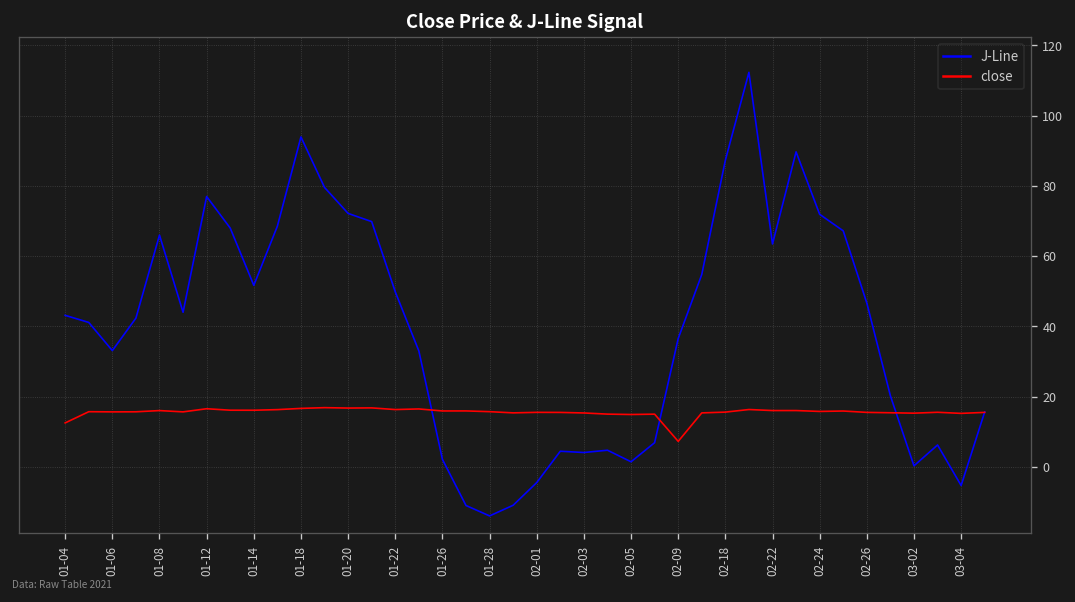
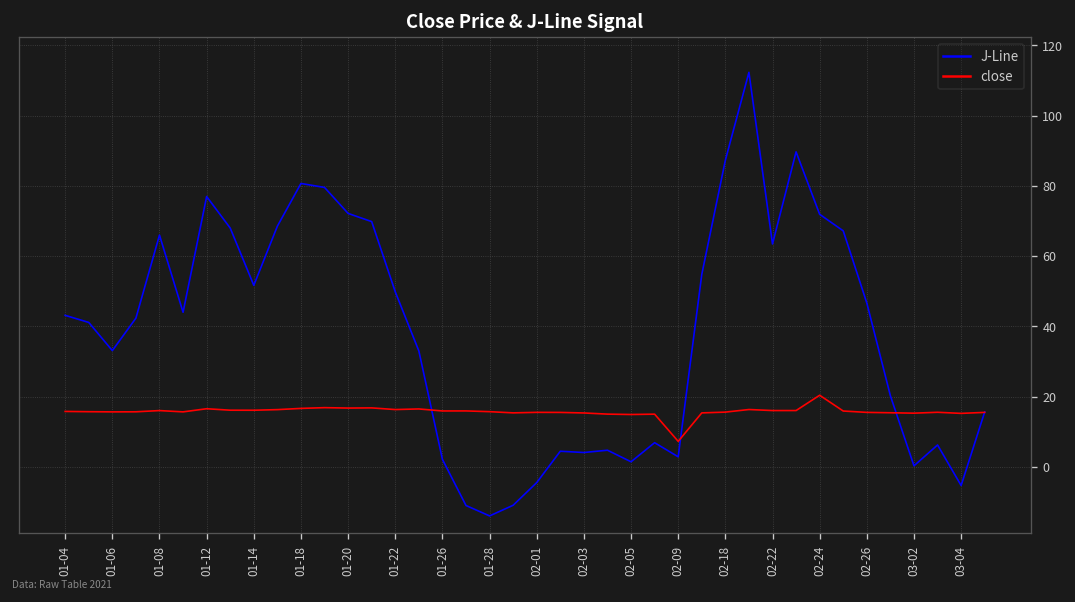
  {
    "J-Line": {
      "01-04": 43,
      "01-06": 33,
      "01-08": 66,
      "01-12": 77,
      "01-14": 52,
-     "01-18": 94,
+     "01-18": 81,
      "01-20": 72,
      "01-22": 50,
      "01-26": 2,
      "01-28": -14,
      "02-01": -4,
      "02-03": 4,
      "02-05": 1,
-     "02-09": 37,
+     "02-09": 3,
      "02-18": 87,
      "02-22": 63,
      "02-24": 72,
      "02-26": 47,
      "03-02": 0,
      "03-04": -5
    },
    "close": {
-     "01-04": 13,
+     "01-04": 16,
      "01-06": 16,
      "01-08": 16,
      "01-12": 17,
      "01-14": 16,
      "01-18": 17,
      "01-20": 17,
      "01-22": 16,
      "01-26": 16,
      "01-28": 16,
      "02-01": 16,
      "02-03": 15,
      "02-05": 15,
      "02-09": 7,
      "02-18": 16,
      "02-22": 16,
-     "02-24": 16,
+     "02-24": 20,
      "02-26": 16,
      "03-02": 15,
      "03-04": 15
    }
  }
